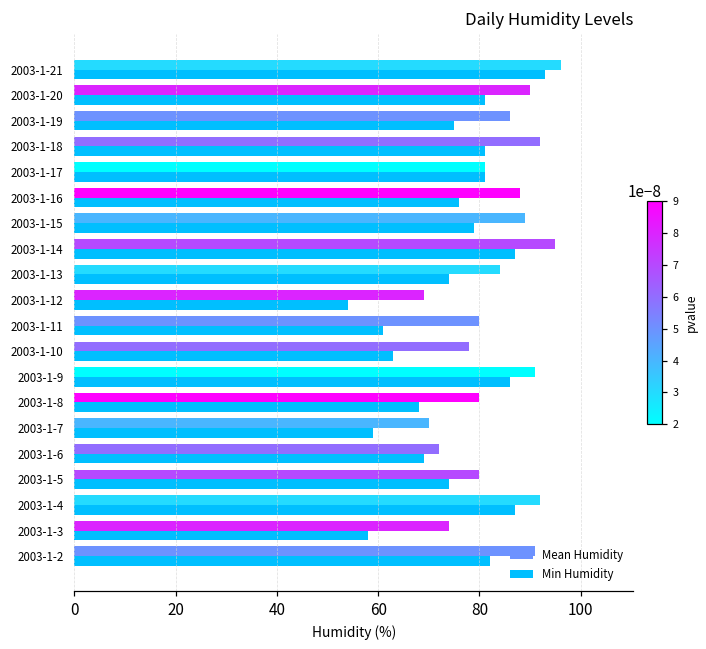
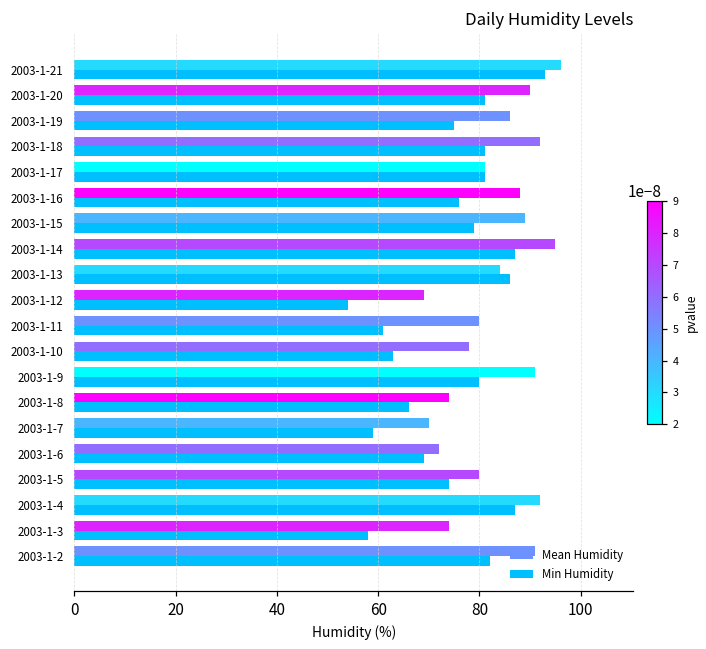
  {
    "Mean Humidity": {
      "2003-1-21": 96,
      "2003-1-20": 90,
      "2003-1-19": 86,
      "2003-1-18": 92,
      "2003-1-17": 81,
      "2003-1-16": 88,
      "2003-1-15": 89,
      "2003-1-14": 95,
      "2003-1-13": 84,
      "2003-1-12": 69,
      "2003-1-11": 80,
      "2003-1-10": 78,
      "2003-1-9": 91,
-     "2003-1-8": 80,
+     "2003-1-8": 74,
      "2003-1-7": 70,
      "2003-1-6": 72,
      "2003-1-5": 80,
      "2003-1-4": 92,
      "2003-1-3": 74,
      "2003-1-2": 91
    },
    "Min Humidity": {
      "2003-1-21": 93,
      "2003-1-20": 81,
      "2003-1-19": 75,
      "2003-1-18": 81,
      "2003-1-17": 81,
      "2003-1-16": 76,
      "2003-1-15": 79,
      "2003-1-14": 87,
-     "2003-1-13": 74,
+     "2003-1-13": 86,
      "2003-1-12": 54,
      "2003-1-11": 61,
      "2003-1-10": 63,
-     "2003-1-9": 86,
-     "2003-1-8": 68,
+     "2003-1-9": 80,
+     "2003-1-8": 66,
      "2003-1-7": 59,
      "2003-1-6": 69,
      "2003-1-5": 74,
      "2003-1-4": 87,
      "2003-1-3": 58,
      "2003-1-2": 82
    }
  }
